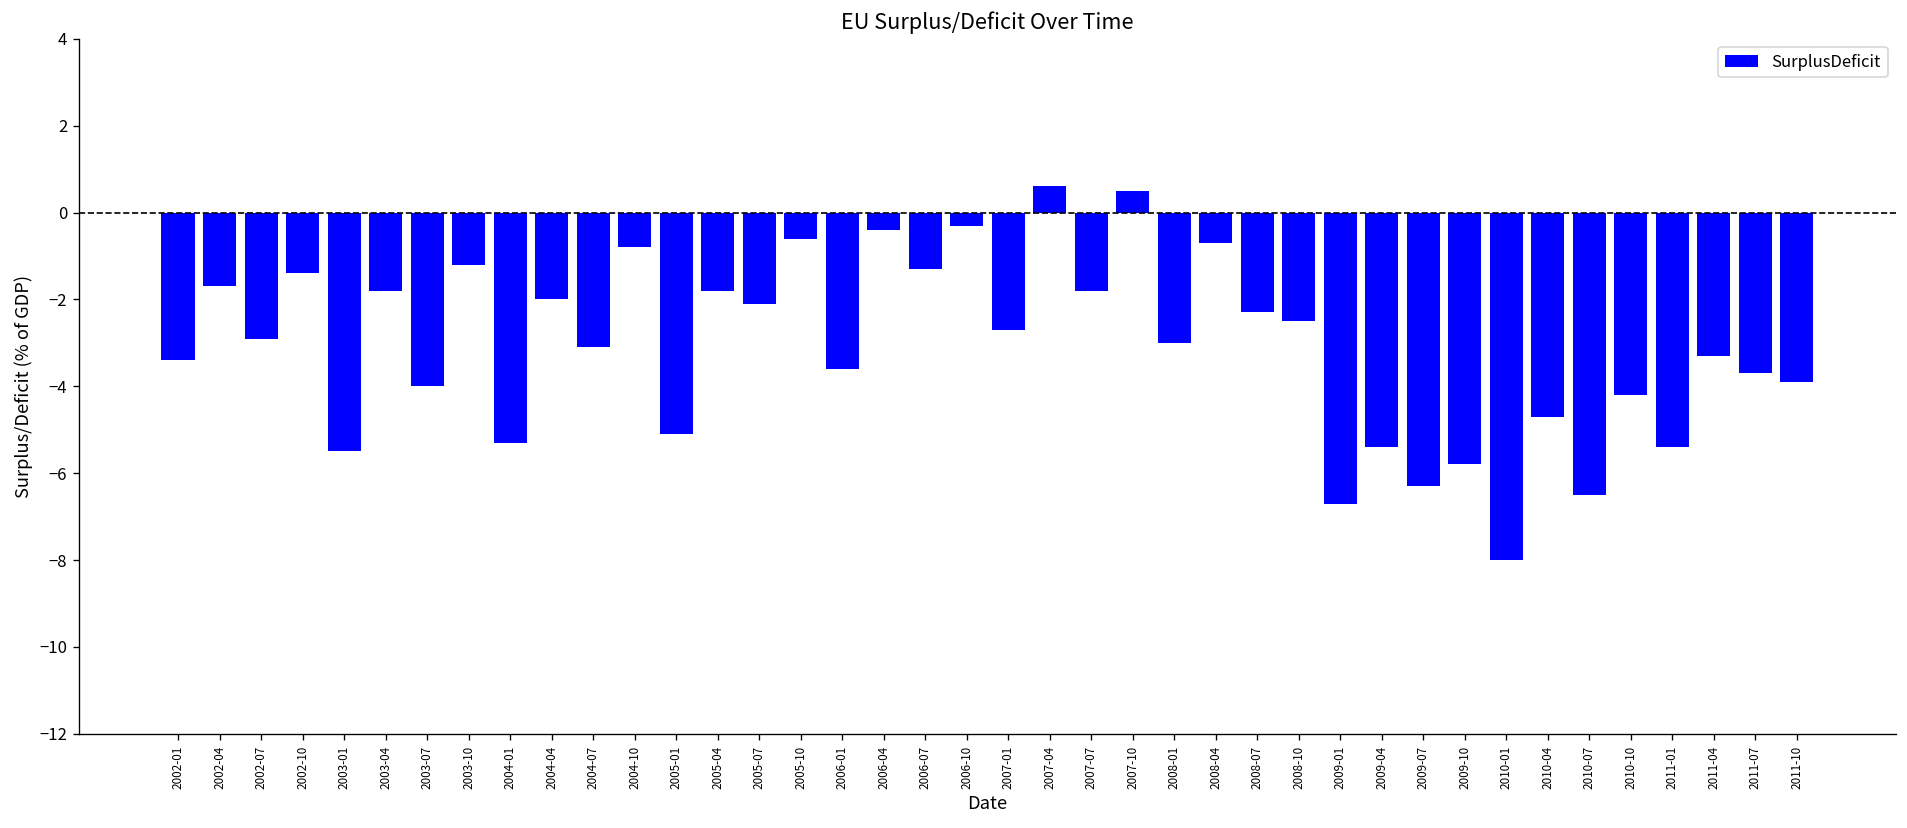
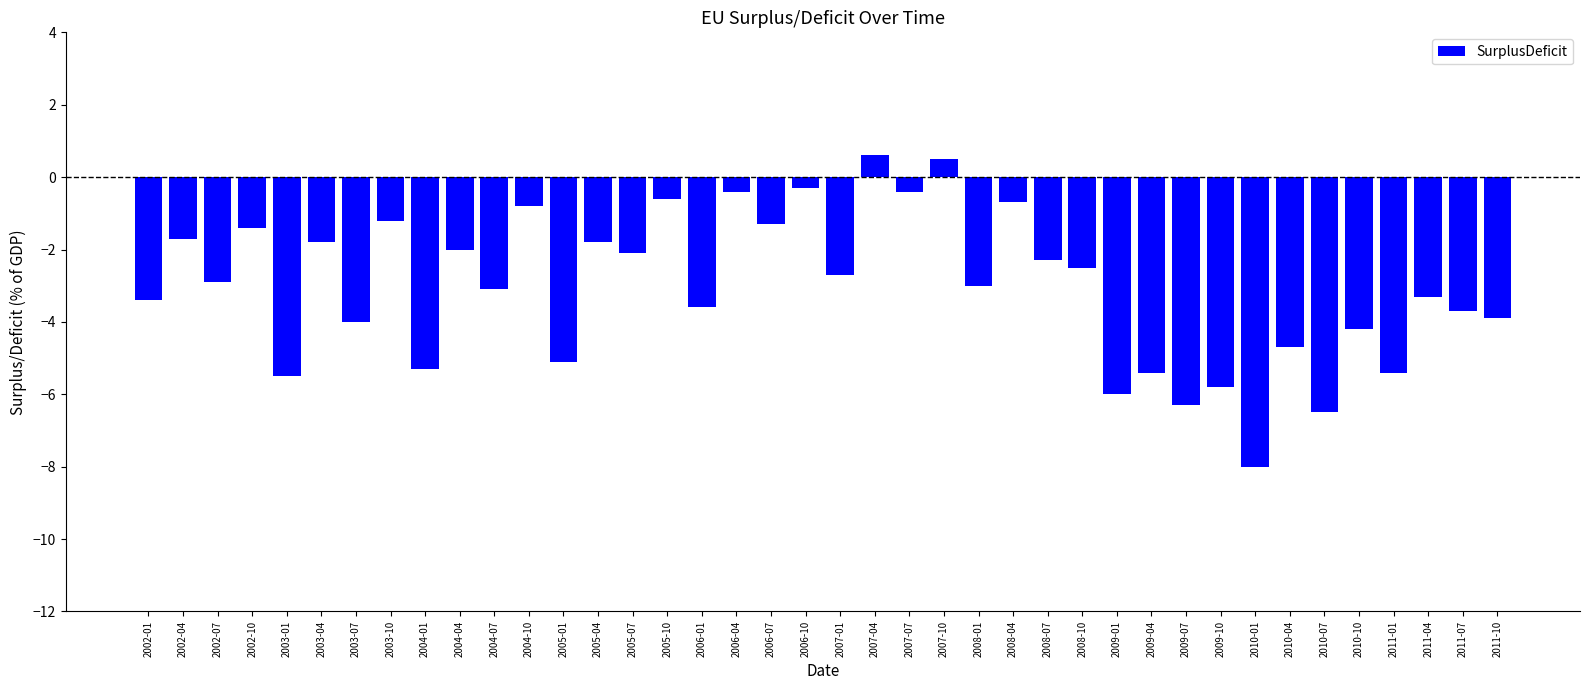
  {
    "2002-01": -3.4,
    "2002-04": -1.7,
    "2002-07": -2.9,
    "2002-10": -1.4,
    "2003-01": -5.5,
    "2003-04": -1.8,
    "2003-07": -4.0,
    "2003-10": -1.2,
    "2004-01": -5.3,
    "2004-04": -2.0,
    "2004-07": -3.1,
    "2004-10": -0.8,
    "2005-01": -5.1,
    "2005-04": -1.8,
    "2005-07": -2.1,
    "2005-10": -0.6,
    "2006-01": -3.6,
    "2006-04": -0.4,
    "2006-07": -1.3,
    "2006-10": -0.3,
    "2007-01": -2.7,
    "2007-04": 0.6,
-   "2007-07": -1.8,
+   "2007-07": -0.4,
    "2007-10": 0.5,
    "2008-01": -3.0,
    "2008-04": -0.7,
    "2008-07": -2.3,
    "2008-10": -2.5,
-   "2009-01": -6.7,
+   "2009-01": -6.0,
    "2009-04": -5.4,
    "2009-07": -6.3,
    "2009-10": -5.8,
    "2010-01": -8.0,
    "2010-04": -4.7,
    "2010-07": -6.5,
    "2010-10": -4.2,
    "2011-01": -5.4,
    "2011-04": -3.3,
    "2011-07": -3.7,
    "2011-10": -3.9
  }
